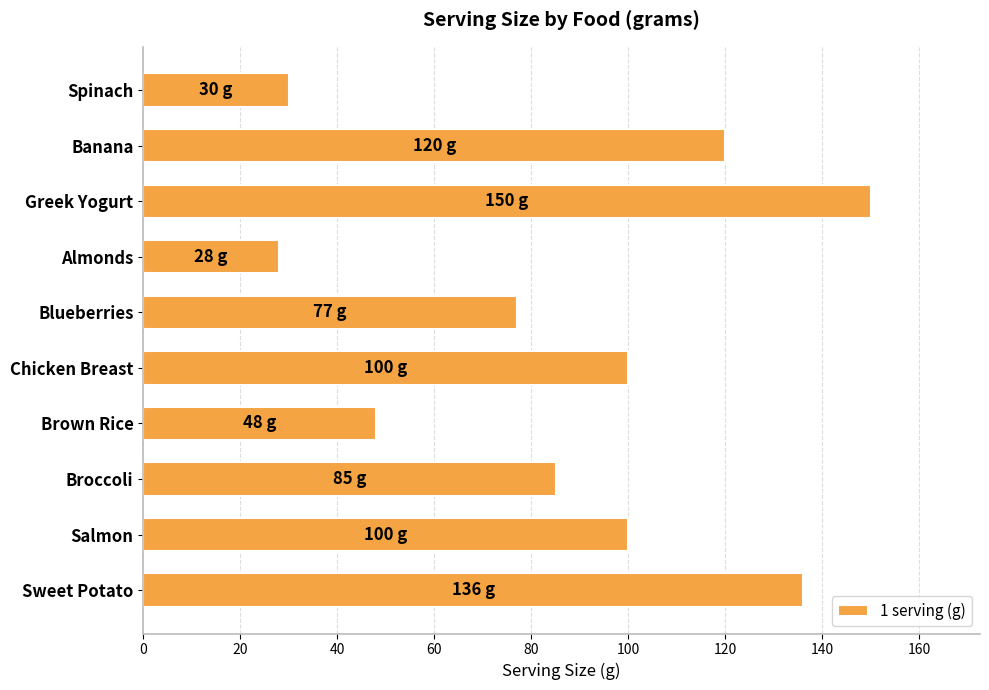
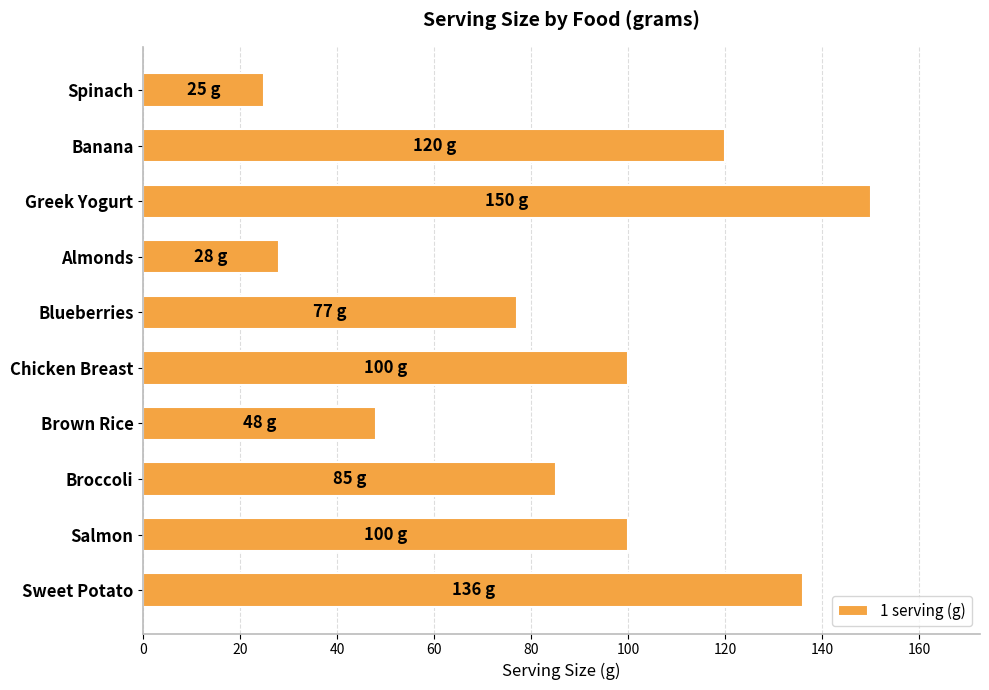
  {
-   "Spinach": 30,
+   "Spinach": 25,
    "Banana": 120,
    "Greek Yogurt": 150,
    "Almonds": 28,
    "Blueberries": 77,
    "Chicken Breast": 100,
    "Brown Rice": 48,
    "Broccoli": 85,
    "Salmon": 100,
    "Sweet Potato": 136
  }
